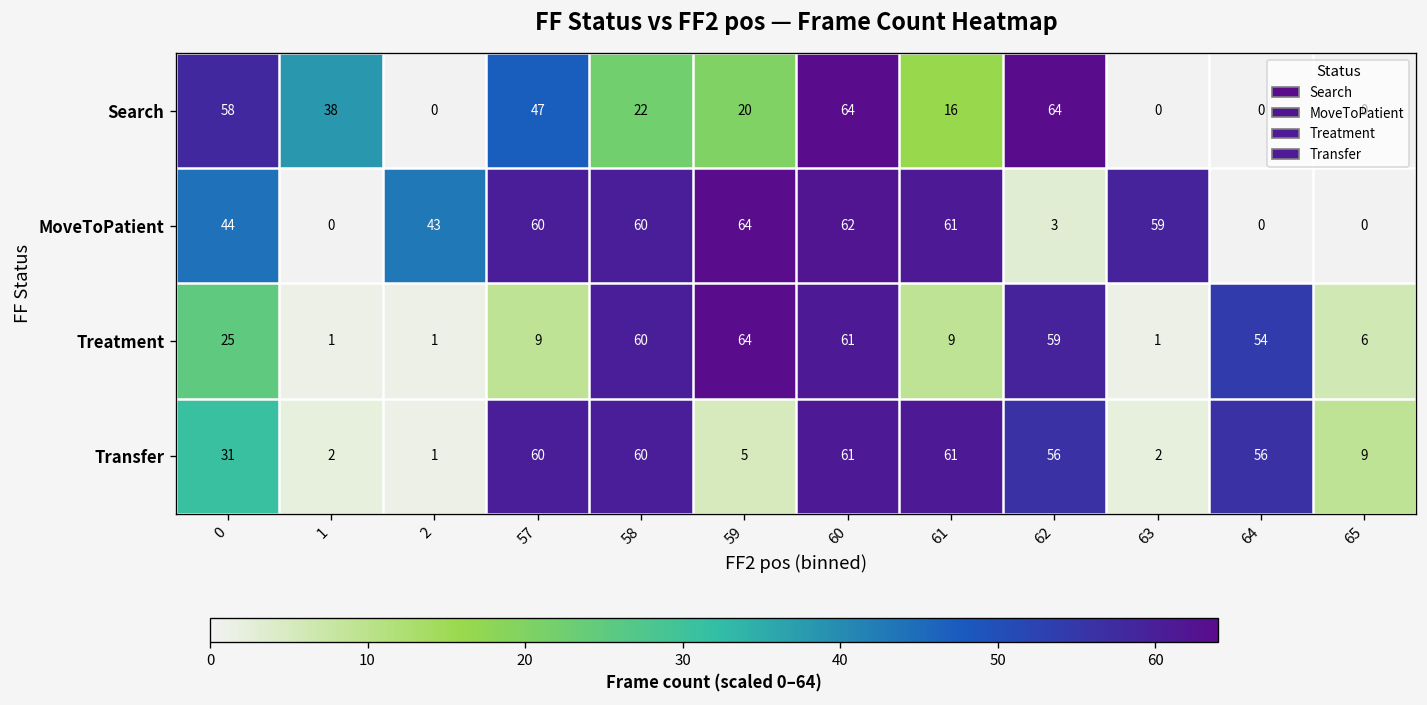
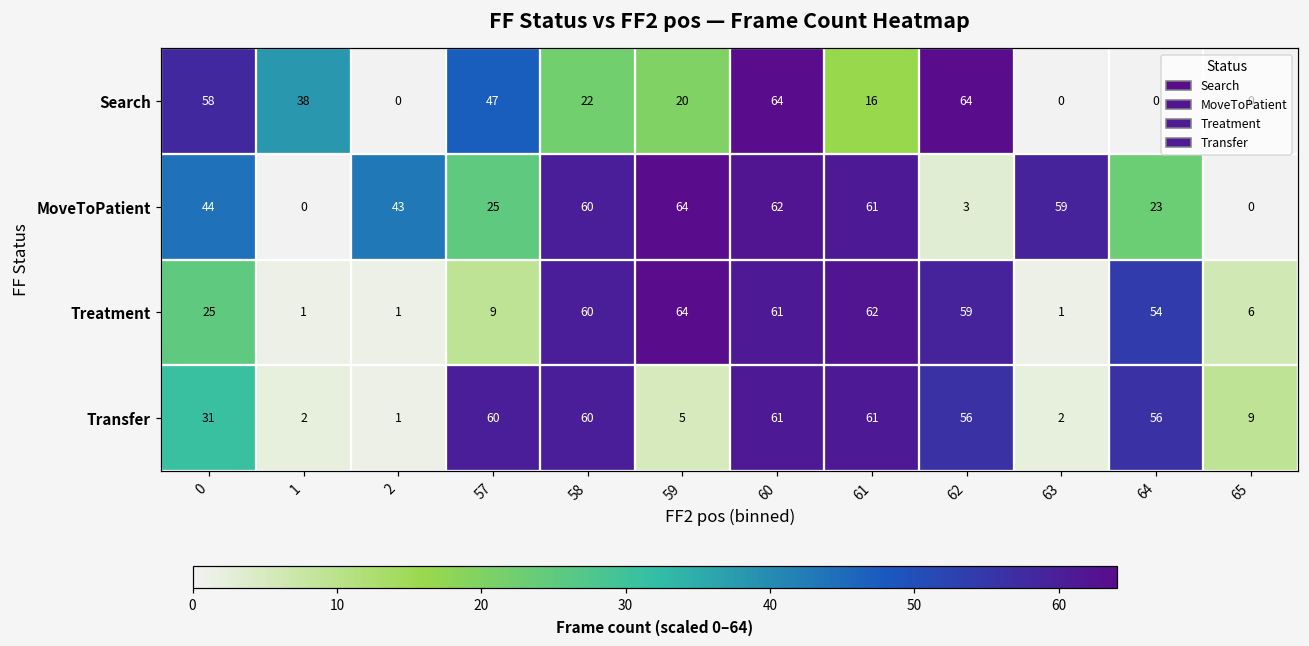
  {
    "Search": {
      "0": 58,
      "1": 38,
      "2": 0,
      "57": 47,
      "58": 22,
      "59": 20,
      "60": 64,
      "61": 16,
      "62": 64,
      "63": 0,
      "64": 0
    },
    "MoveToPatient": {
      "0": 44,
      "1": 0,
      "2": 43,
-     "57": 60,
+     "57": 25,
      "58": 60,
      "59": 64,
      "60": 62,
      "61": 61,
      "62": 3,
      "63": 59,
-     "64": 0,
+     "64": 23,
      "65": 0
    },
    "Treatment": {
      "0": 25,
      "1": 1,
      "2": 1,
      "57": 9,
      "58": 60,
      "59": 64,
      "60": 61,
-     "61": 9,
+     "61": 62,
      "62": 59,
      "63": 1,
      "64": 54,
      "65": 6
    },
    "Transfer": {
      "0": 31,
      "1": 2,
      "2": 1,
      "57": 60,
      "58": 60,
      "59": 5,
      "60": 61,
      "61": 61,
      "62": 56,
      "63": 2,
      "64": 56,
      "65": 9
    }
  }
